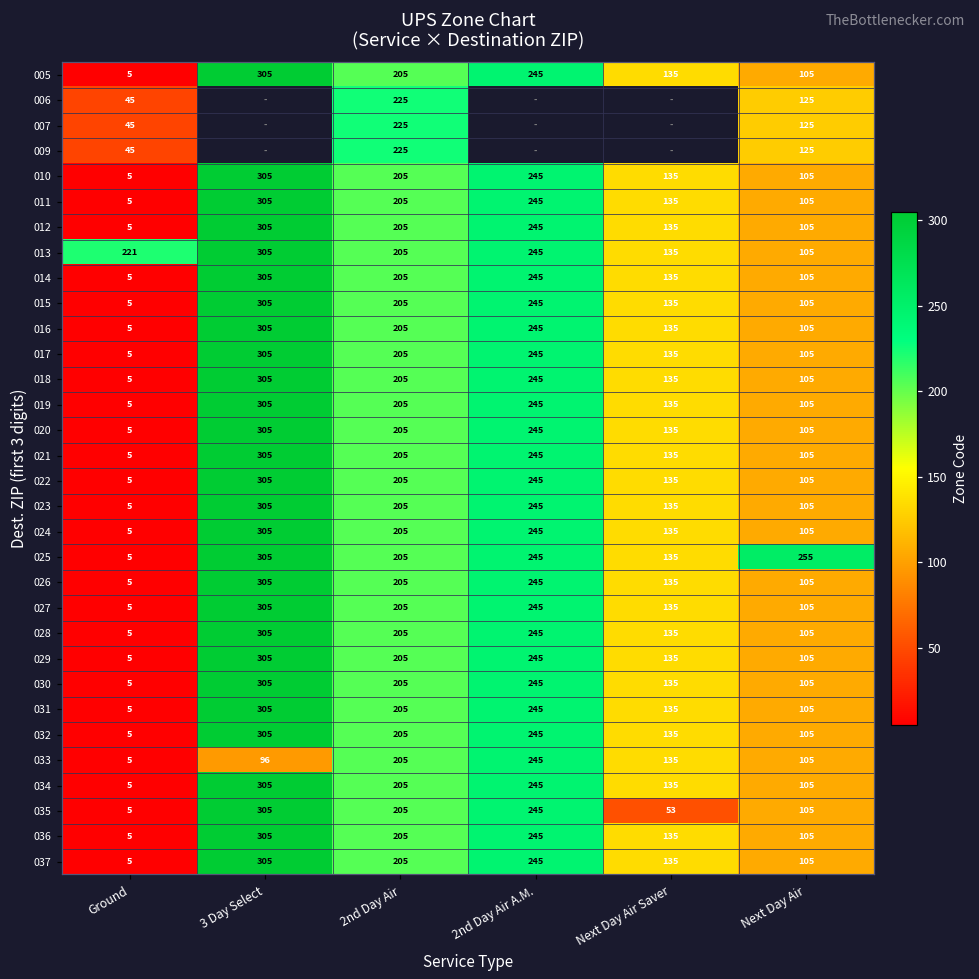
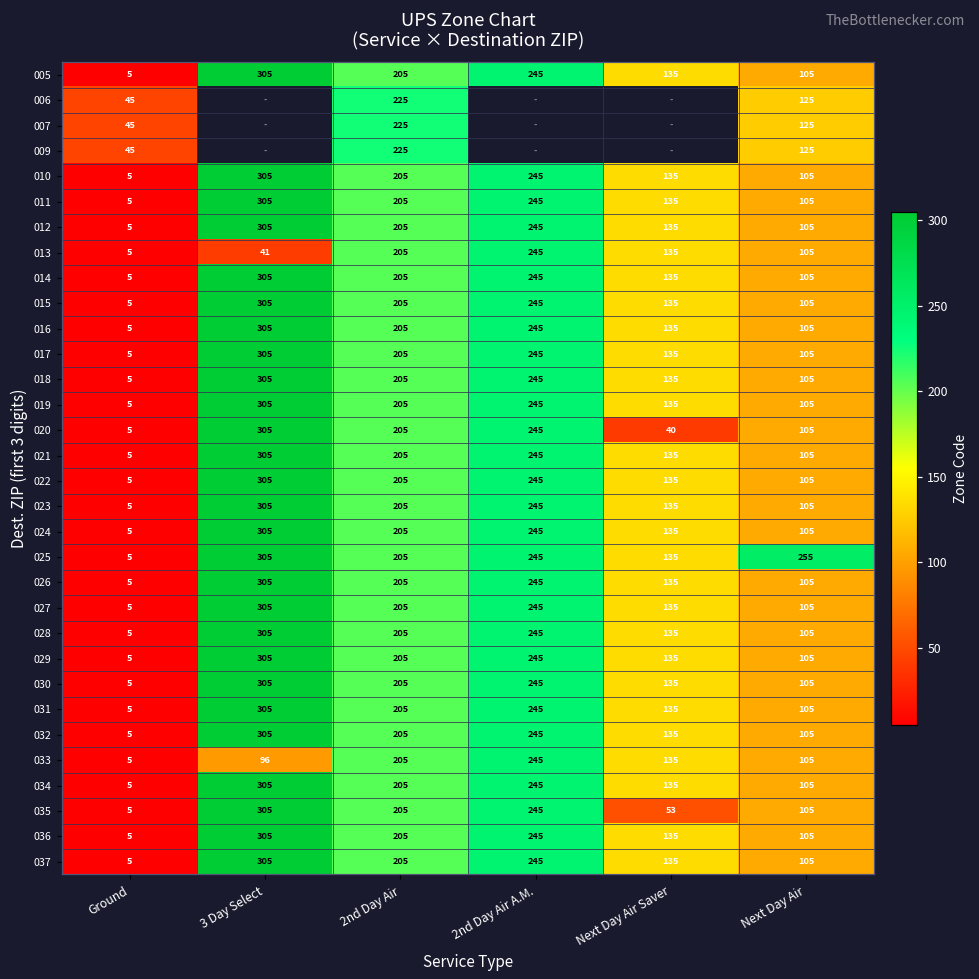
  {
    "005": {
      "Ground": 5,
      "3 Day Select": 305,
      "2nd Day Air": 205,
      "2nd Day Air A.M.": 245,
      "Next Day Air Saver": 135,
      "Next Day Air": 105
    },
    "006": {
      "Ground": 45,
      "2nd Day Air": 225,
      "Next Day Air": 125
    },
    "007": {
      "Ground": 45,
      "2nd Day Air": 225,
      "Next Day Air": 125
    },
    "009": {
      "Ground": 45,
      "2nd Day Air": 225,
      "Next Day Air": 125
    },
    "010": {
      "Ground": 5,
      "3 Day Select": 305,
      "2nd Day Air": 205,
      "2nd Day Air A.M.": 245,
      "Next Day Air Saver": 135,
      "Next Day Air": 105
    },
    "011": {
      "Ground": 5,
      "3 Day Select": 305,
      "2nd Day Air": 205,
      "2nd Day Air A.M.": 245,
      "Next Day Air Saver": 135,
      "Next Day Air": 105
    },
    "012": {
      "Ground": 5,
      "3 Day Select": 305,
      "2nd Day Air": 205,
      "2nd Day Air A.M.": 245,
      "Next Day Air Saver": 135,
      "Next Day Air": 105
    },
    "013": {
-     "Ground": 221,
-     "3 Day Select": 305,
+     "Ground": 5,
+     "3 Day Select": 41,
      "2nd Day Air": 205,
      "2nd Day Air A.M.": 245,
      "Next Day Air Saver": 135,
      "Next Day Air": 105
    },
    "014": {
      "Ground": 5,
      "3 Day Select": 305,
      "2nd Day Air": 205,
      "2nd Day Air A.M.": 245,
      "Next Day Air Saver": 135,
      "Next Day Air": 105
    },
    "015": {
      "Ground": 5,
      "3 Day Select": 305,
      "2nd Day Air": 205,
      "2nd Day Air A.M.": 245,
      "Next Day Air Saver": 135,
      "Next Day Air": 105
    },
    "016": {
      "Ground": 5,
      "3 Day Select": 305,
      "2nd Day Air": 205,
      "2nd Day Air A.M.": 245,
      "Next Day Air Saver": 135,
      "Next Day Air": 105
    },
    "017": {
      "Ground": 5,
      "3 Day Select": 305,
      "2nd Day Air": 205,
      "2nd Day Air A.M.": 245,
      "Next Day Air Saver": 135,
      "Next Day Air": 105
    },
    "018": {
      "Ground": 5,
      "3 Day Select": 305,
      "2nd Day Air": 205,
      "2nd Day Air A.M.": 245,
      "Next Day Air Saver": 135,
      "Next Day Air": 105
    },
    "019": {
      "Ground": 5,
      "3 Day Select": 305,
      "2nd Day Air": 205,
      "2nd Day Air A.M.": 245,
      "Next Day Air Saver": 135,
      "Next Day Air": 105
    },
    "020": {
      "Ground": 5,
      "3 Day Select": 305,
      "2nd Day Air": 205,
      "2nd Day Air A.M.": 245,
-     "Next Day Air Saver": 135,
+     "Next Day Air Saver": 40,
      "Next Day Air": 105
    },
    "021": {
      "Ground": 5,
      "3 Day Select": 305,
      "2nd Day Air": 205,
      "2nd Day Air A.M.": 245,
      "Next Day Air Saver": 135,
      "Next Day Air": 105
    },
    "022": {
      "Ground": 5,
      "3 Day Select": 305,
      "2nd Day Air": 205,
      "2nd Day Air A.M.": 245,
      "Next Day Air Saver": 135,
      "Next Day Air": 105
    },
    "023": {
      "Ground": 5,
      "3 Day Select": 305,
      "2nd Day Air": 205,
      "2nd Day Air A.M.": 245,
      "Next Day Air Saver": 135,
      "Next Day Air": 105
    },
    "024": {
      "Ground": 5,
      "3 Day Select": 305,
      "2nd Day Air": 205,
      "2nd Day Air A.M.": 245,
      "Next Day Air Saver": 135,
      "Next Day Air": 105
    },
    "025": {
      "Ground": 5,
      "3 Day Select": 305,
      "2nd Day Air": 205,
      "2nd Day Air A.M.": 245,
      "Next Day Air Saver": 135,
      "Next Day Air": 255
    },
    "026": {
      "Ground": 5,
      "3 Day Select": 305,
      "2nd Day Air": 205,
      "2nd Day Air A.M.": 245,
      "Next Day Air Saver": 135,
      "Next Day Air": 105
    },
    "027": {
      "Ground": 5,
      "3 Day Select": 305,
      "2nd Day Air": 205,
      "2nd Day Air A.M.": 245,
      "Next Day Air Saver": 135,
      "Next Day Air": 105
    },
    "028": {
      "Ground": 5,
      "3 Day Select": 305,
      "2nd Day Air": 205,
      "2nd Day Air A.M.": 245,
      "Next Day Air Saver": 135,
      "Next Day Air": 105
    },
    "029": {
      "Ground": 5,
      "3 Day Select": 305,
      "2nd Day Air": 205,
      "2nd Day Air A.M.": 245,
      "Next Day Air Saver": 135,
      "Next Day Air": 105
    },
    "030": {
      "Ground": 5,
      "3 Day Select": 305,
      "2nd Day Air": 205,
      "2nd Day Air A.M.": 245,
      "Next Day Air Saver": 135,
      "Next Day Air": 105
    },
    "031": {
      "Ground": 5,
      "3 Day Select": 305,
      "2nd Day Air": 205,
      "2nd Day Air A.M.": 245,
      "Next Day Air Saver": 135,
      "Next Day Air": 105
    },
    "032": {
      "Ground": 5,
      "3 Day Select": 305,
      "2nd Day Air": 205,
      "2nd Day Air A.M.": 245,
      "Next Day Air Saver": 135,
      "Next Day Air": 105
    },
    "033": {
      "Ground": 5,
      "3 Day Select": 96,
      "2nd Day Air": 205,
      "2nd Day Air A.M.": 245,
      "Next Day Air Saver": 135,
      "Next Day Air": 105
    },
    "034": {
      "Ground": 5,
      "3 Day Select": 305,
      "2nd Day Air": 205,
      "2nd Day Air A.M.": 245,
      "Next Day Air Saver": 135,
      "Next Day Air": 105
    },
    "035": {
      "Ground": 5,
      "3 Day Select": 305,
      "2nd Day Air": 205,
      "2nd Day Air A.M.": 245,
      "Next Day Air Saver": 53,
      "Next Day Air": 105
    },
    "036": {
      "Ground": 5,
      "3 Day Select": 305,
      "2nd Day Air": 205,
      "2nd Day Air A.M.": 245,
      "Next Day Air Saver": 135,
      "Next Day Air": 105
    },
    "037": {
      "Ground": 5,
      "3 Day Select": 305,
      "2nd Day Air": 205,
      "2nd Day Air A.M.": 245,
      "Next Day Air Saver": 135,
      "Next Day Air": 105
    }
  }
